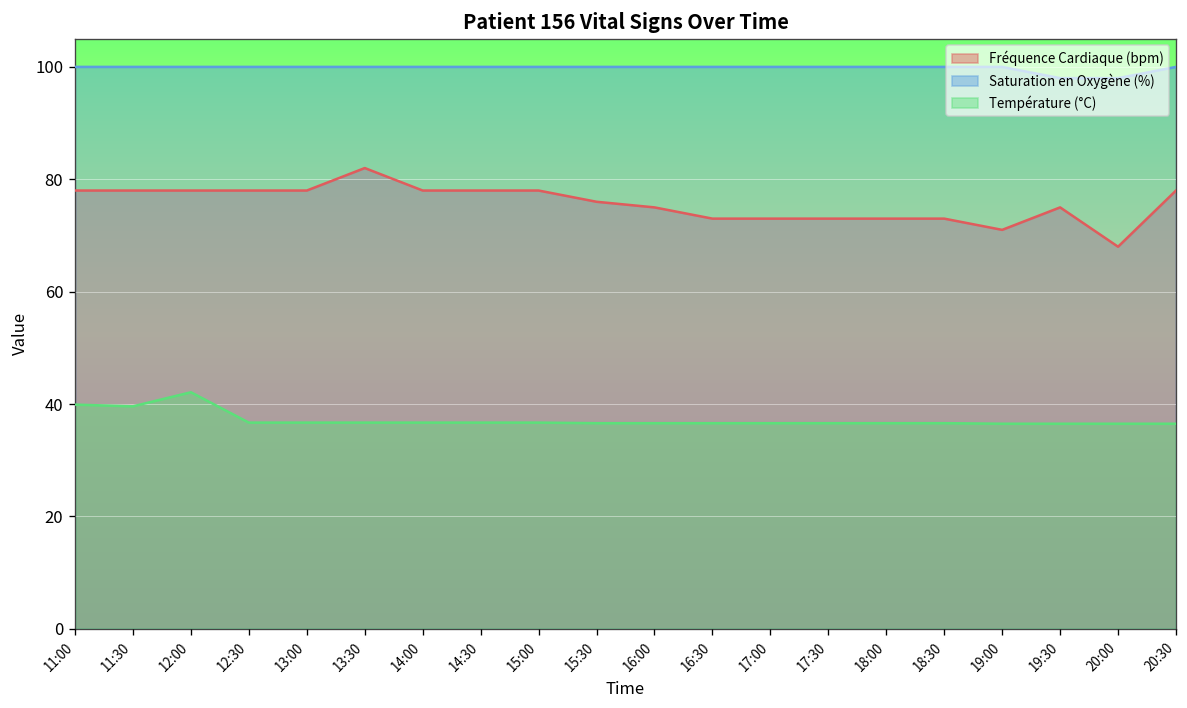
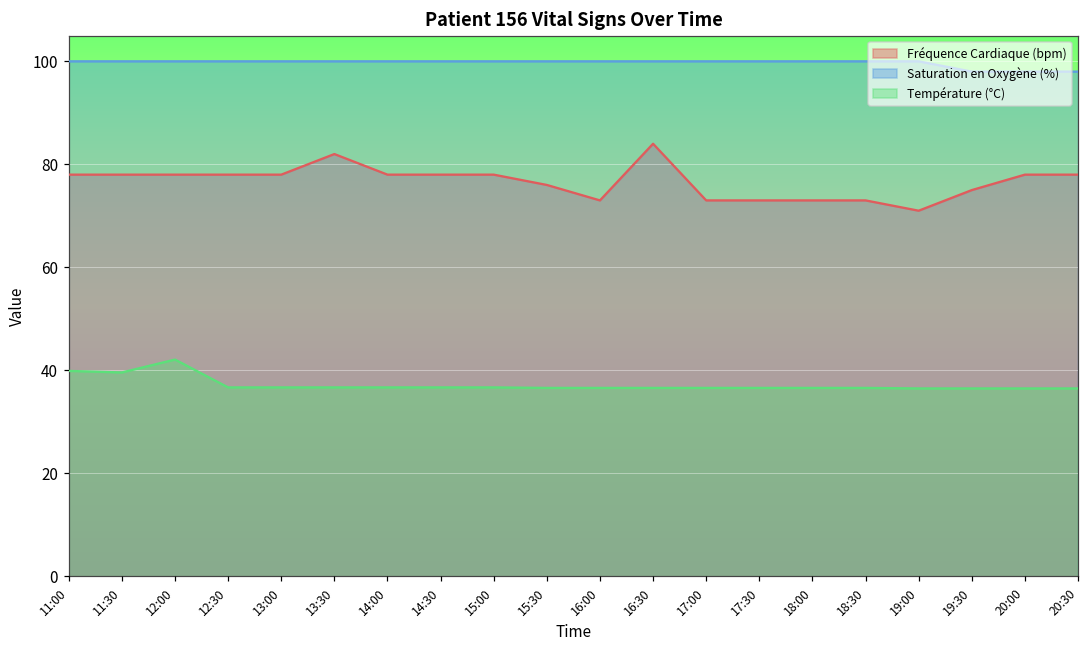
  {
    "Fréquence Cardiaque (bpm)": {
      "11:00": 78,
      "11:30": 78,
      "12:00": 78,
      "12:30": 78,
      "13:00": 78,
      "13:30": 82,
      "14:00": 78,
      "14:30": 78,
      "15:00": 78,
      "15:30": 76,
-     "16:00": 75,
-     "16:30": 73,
+     "16:00": 73,
+     "16:30": 84,
      "17:00": 73,
      "17:30": 73,
      "18:00": 73,
      "18:30": 73,
      "19:00": 71,
      "19:30": 75,
-     "20:00": 68,
+     "20:00": 78,
      "20:30": 78
    },
    "Saturation en Oxygène (%)": {
      "11:00": 100,
      "11:30": 100,
      "12:00": 100,
      "12:30": 100,
      "13:00": 100,
      "13:30": 100,
      "14:00": 100,
      "14:30": 100,
      "15:00": 100,
      "15:30": 100,
      "16:00": 100,
      "16:30": 100,
      "17:00": 100,
      "17:30": 100,
      "18:00": 100,
      "18:30": 100,
-     "20:30": 100
+     "20:30": 98
    },
    "Température (°C)": {
      "11:00": 40,
      "11:30": 40,
      "12:00": 42,
      "12:30": 37,
      "13:00": 37,
      "13:30": 37,
      "14:00": 37,
      "14:30": 37,
      "15:00": 37,
      "15:30": 37,
      "16:00": 37,
      "16:30": 37,
      "17:00": 37,
      "17:30": 37,
      "18:00": 37,
      "18:30": 37,
      "19:00": 37,
      "19:30": 37,
      "20:00": 37,
      "20:30": 37
    }
  }
